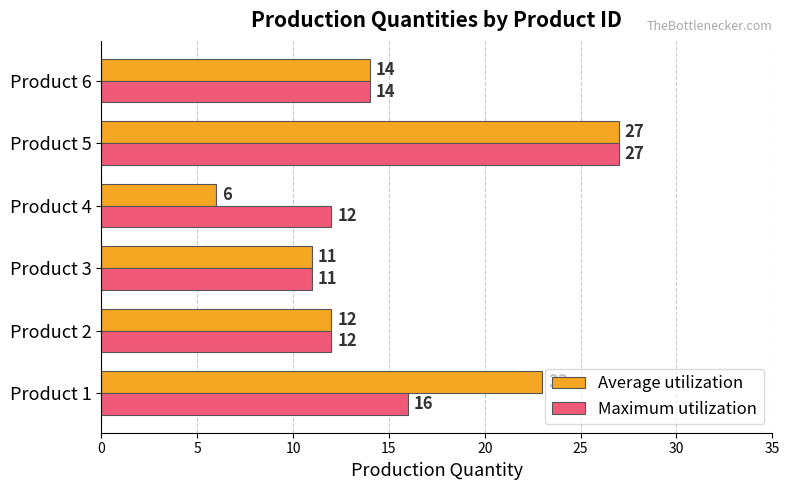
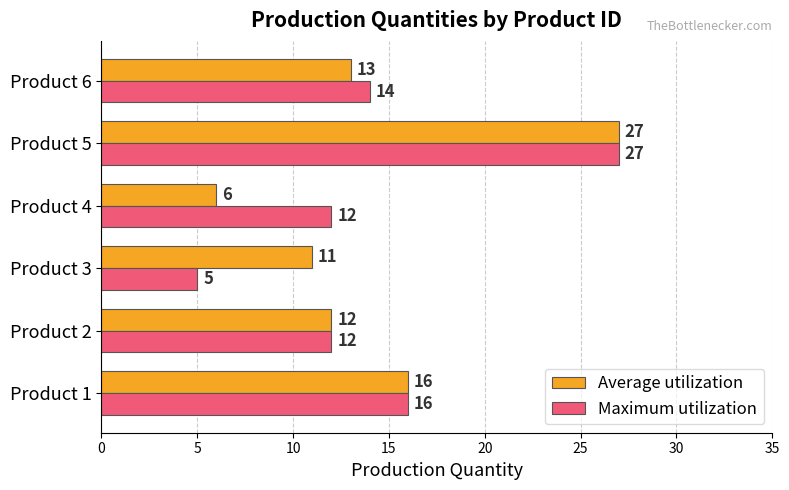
  {
    "Average utilization": {
-     "Product 6": 14,
+     "Product 6": 13,
      "Product 5": 27,
      "Product 4": 6,
      "Product 3": 11,
      "Product 2": 12,
-     "Product 1": 23
+     "Product 1": 16
    },
    "Maximum utilization": {
      "Product 6": 14,
      "Product 5": 27,
      "Product 4": 12,
-     "Product 3": 11,
+     "Product 3": 5,
      "Product 2": 12,
      "Product 1": 16
    }
  }
